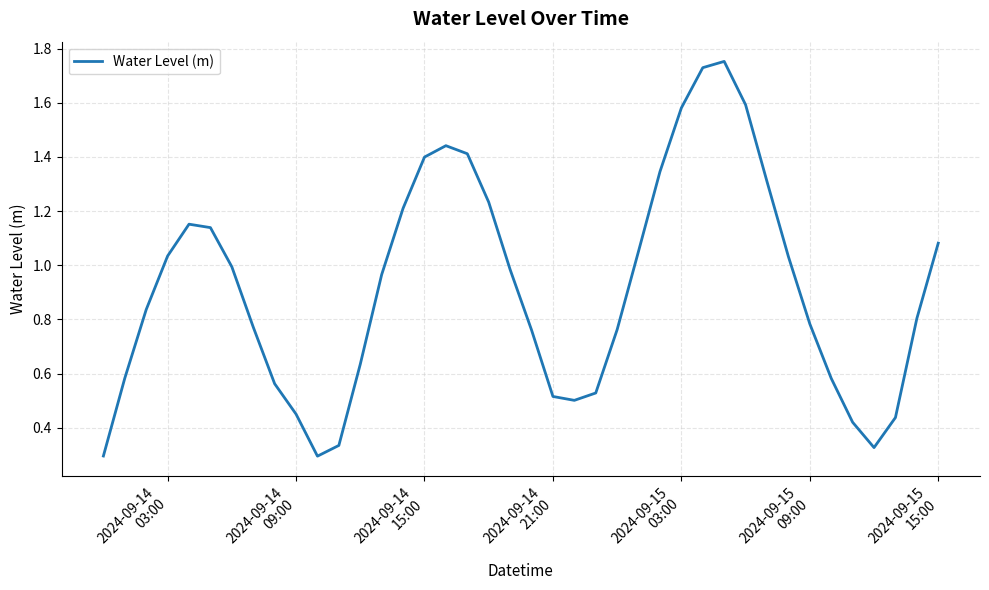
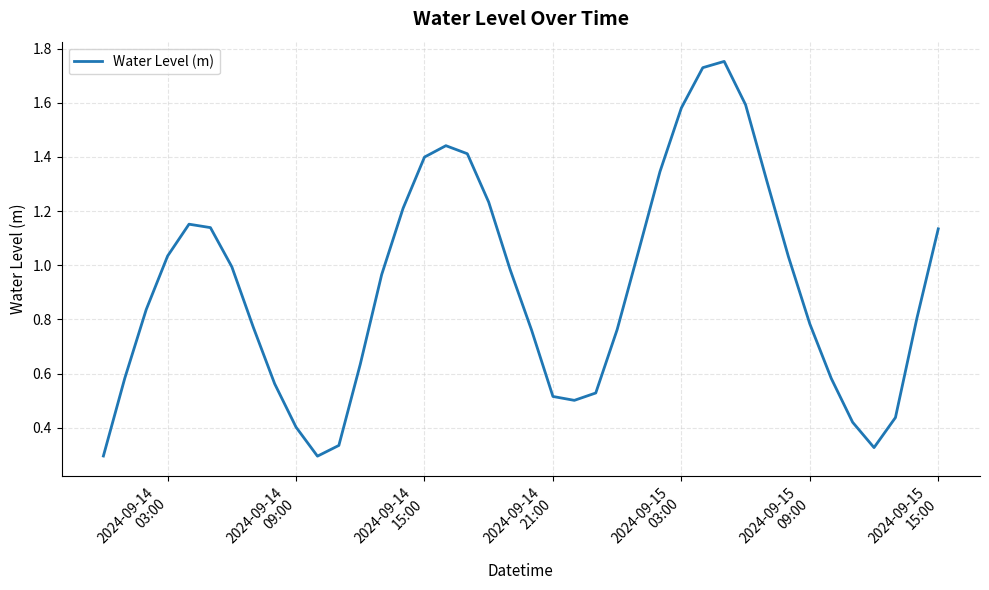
  {
    "2024-09-14 03:00": 1.03,
-   "2024-09-14 09:00": 0.45,
+   "2024-09-14 09:00": 0.40,
    "2024-09-14 15:00": 1.40,
    "2024-09-14 21:00": 0.52,
    "2024-09-15 03:00": 1.58,
    "2024-09-15 09:00": 0.78,
-   "2024-09-15 15:00": 1.08
+   "2024-09-15 15:00": 1.13
  }
